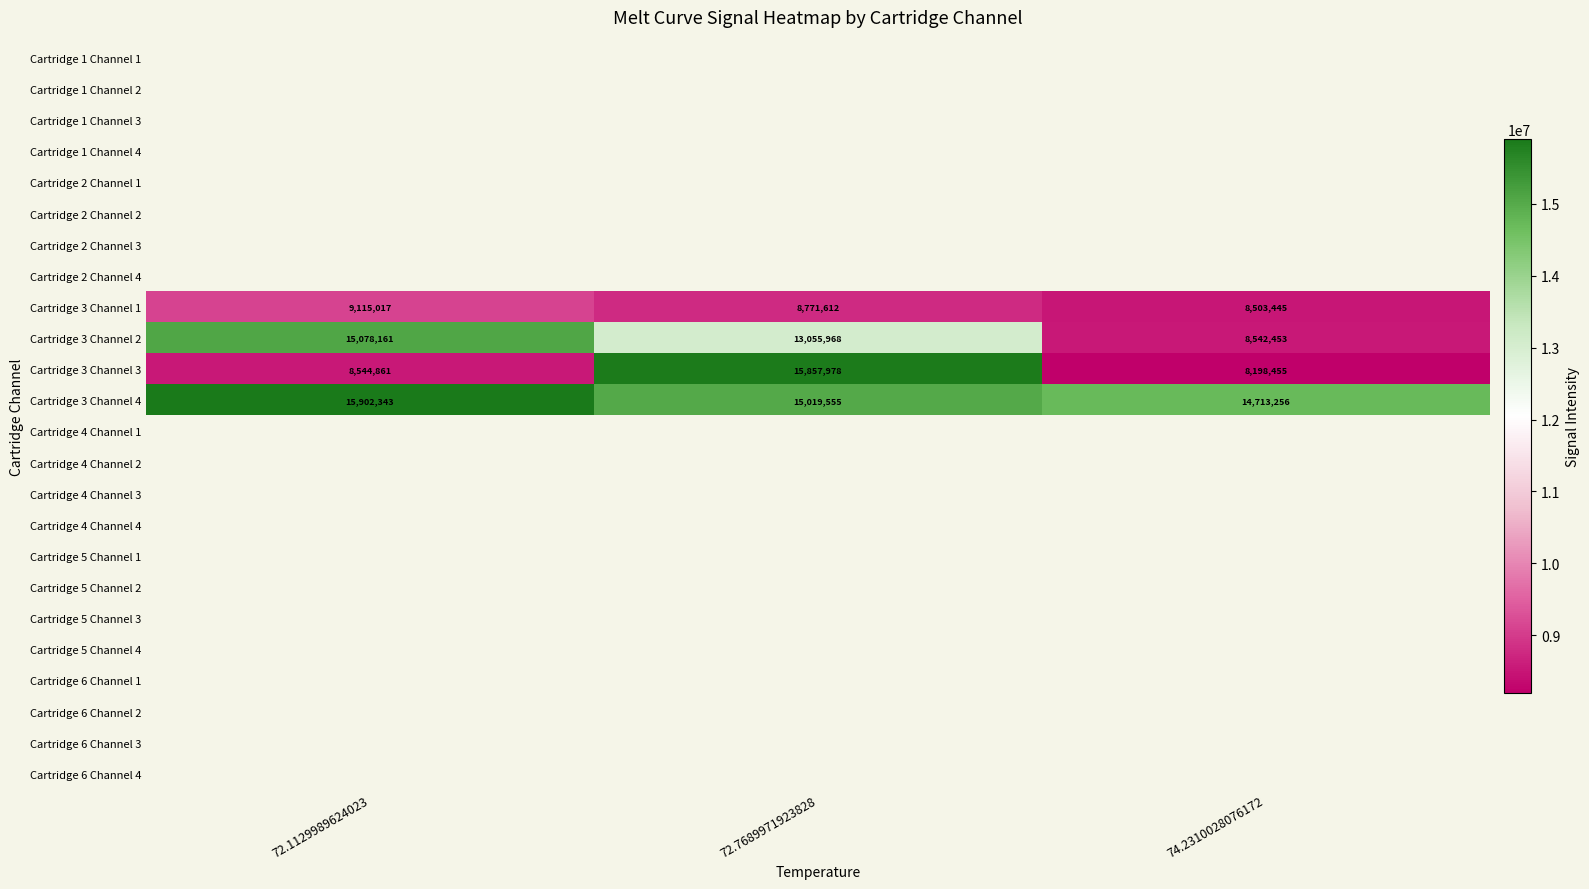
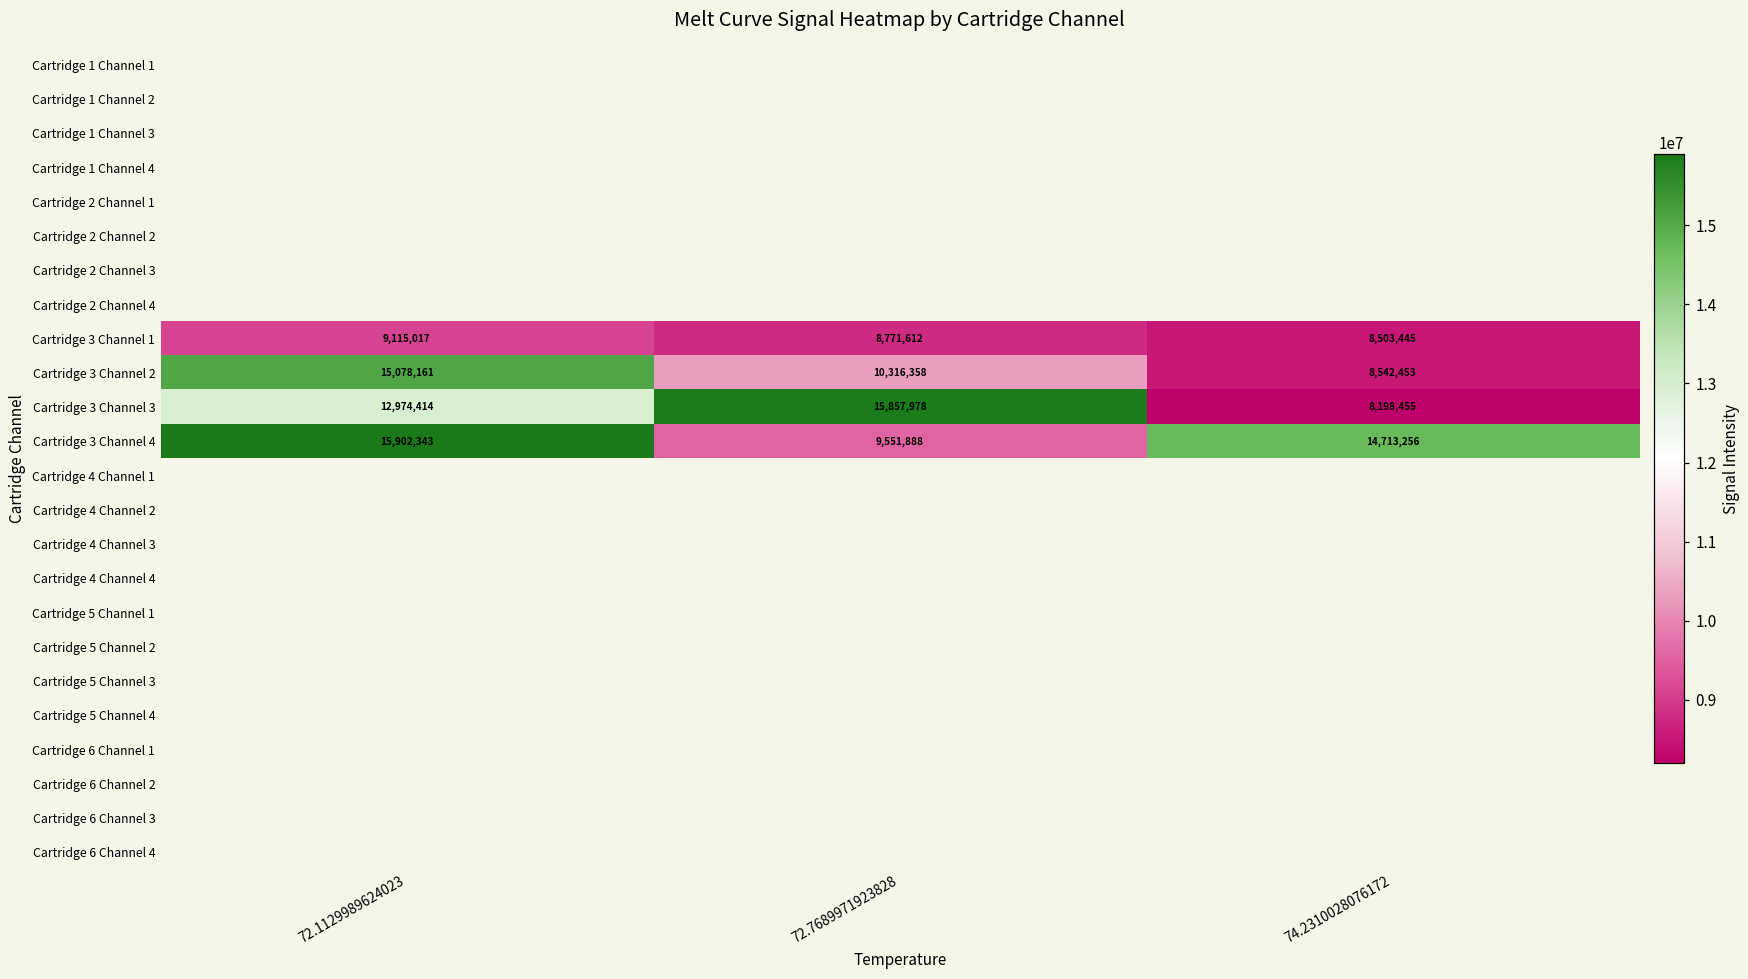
  {
    "Cartridge 3 Channel 1": {
      "72.1129989624023": "9,115,017",
      "72.7689971923828": "8,771,612",
      "74.2310028076172": "8,503,445"
    },
    "Cartridge 3 Channel 2": {
      "72.1129989624023": "15,078,161",
-     "72.7689971923828": "13,055,968",
+     "72.7689971923828": "10,316,358",
      "74.2310028076172": "8,542,453"
    },
    "Cartridge 3 Channel 3": {
-     "72.1129989624023": "8,544,861",
+     "72.1129989624023": "12,974,414",
      "72.7689971923828": "15,857,978",
      "74.2310028076172": "8,198,455"
    },
    "Cartridge 3 Channel 4": {
      "72.1129989624023": "15,902,343",
-     "72.7689971923828": "15,019,555",
+     "72.7689971923828": "9,551,888",
      "74.2310028076172": "14,713,256"
    }
  }
